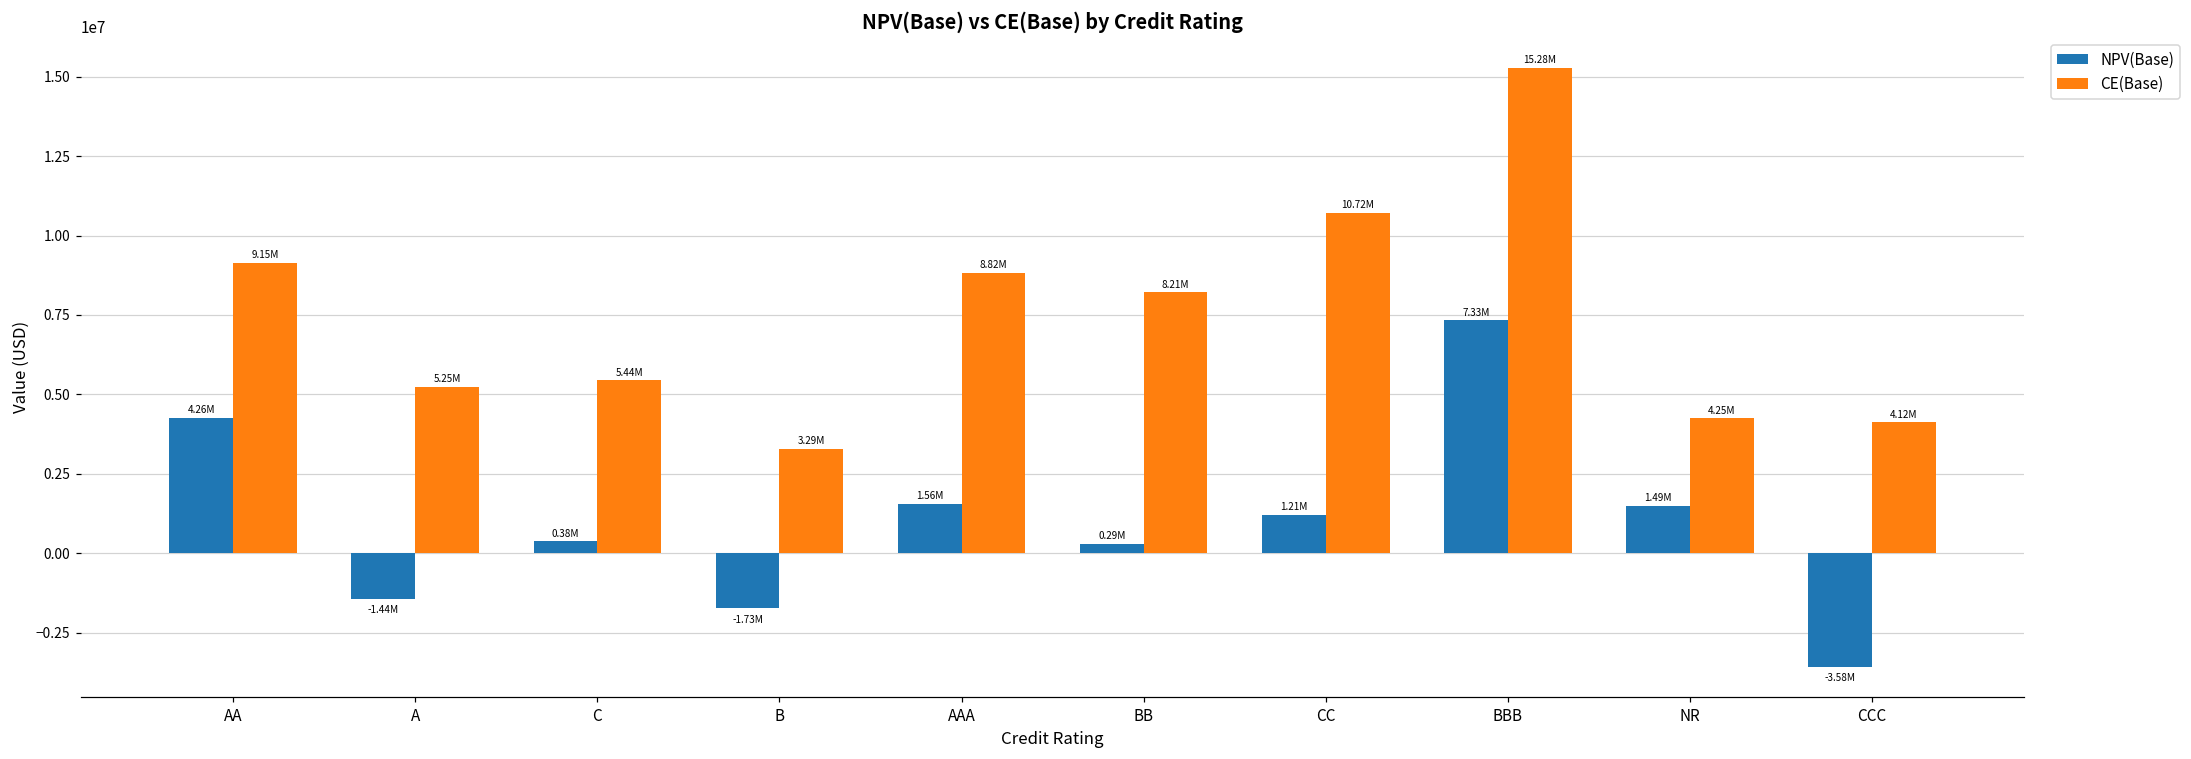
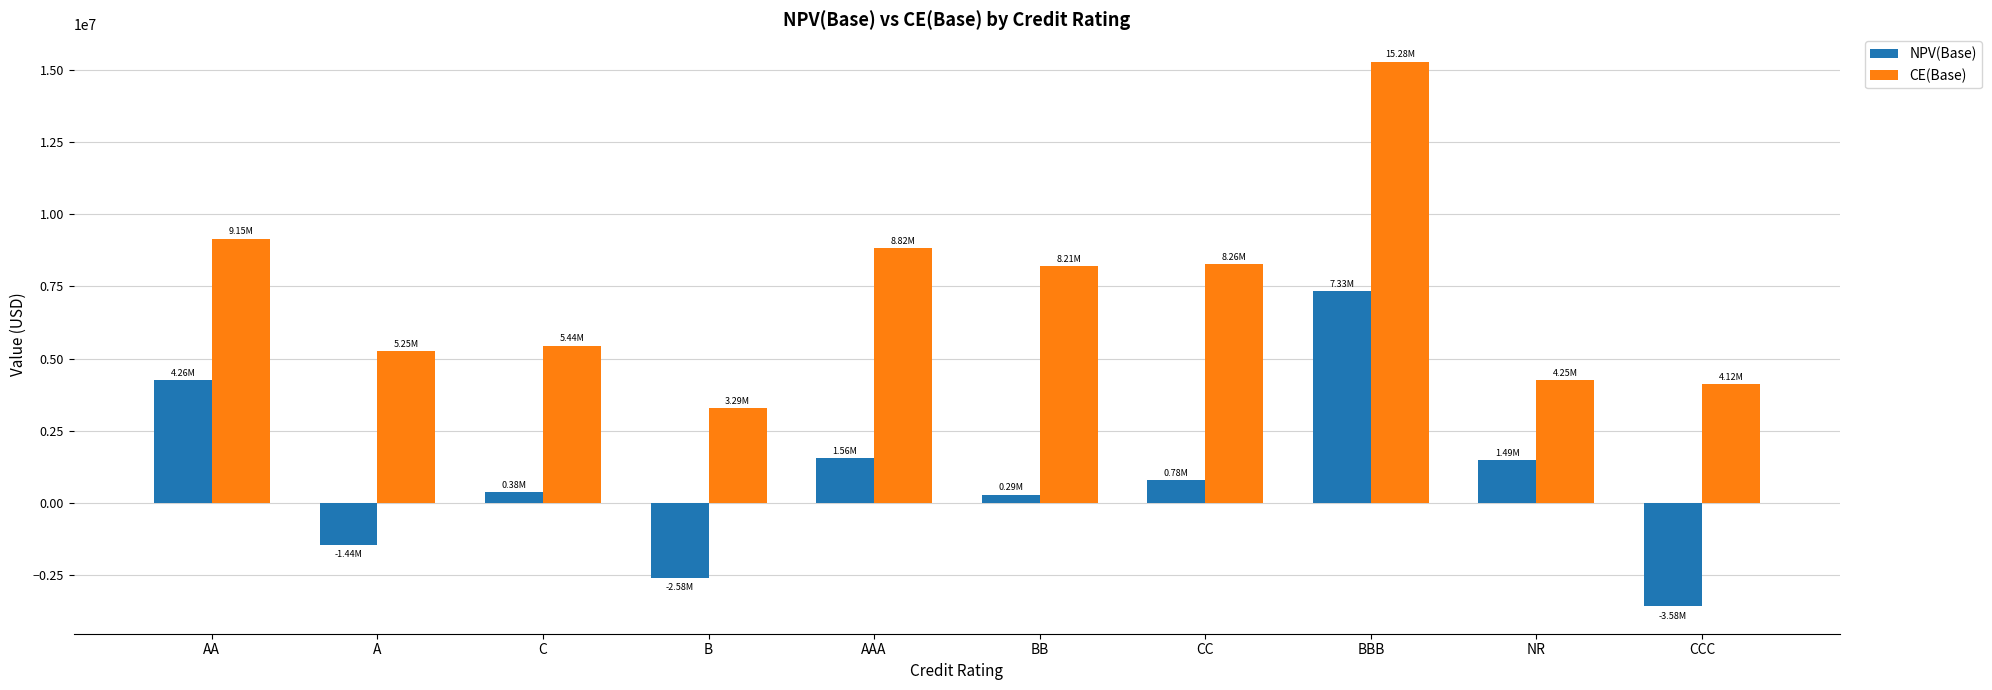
  {
    "NPV(Base)": {
      "AA": "4.26M",
      "A": "-1.44M",
      "C": "0.38M",
-     "B": "-1.73M",
+     "B": "-2.58M",
      "AAA": "1.56M",
      "BB": "0.29M",
-     "CC": "1.21M",
+     "CC": "0.78M",
      "BBB": "7.33M",
      "NR": "1.49M",
      "CCC": "-3.58M"
    },
    "CE(Base)": {
      "AA": "9.15M",
      "A": "5.25M",
      "C": "5.44M",
      "B": "3.29M",
      "AAA": "8.82M",
      "BB": "8.21M",
-     "CC": "10.72M",
+     "CC": "8.26M",
      "BBB": "15.28M",
      "NR": "4.25M",
      "CCC": "4.12M"
    }
  }
